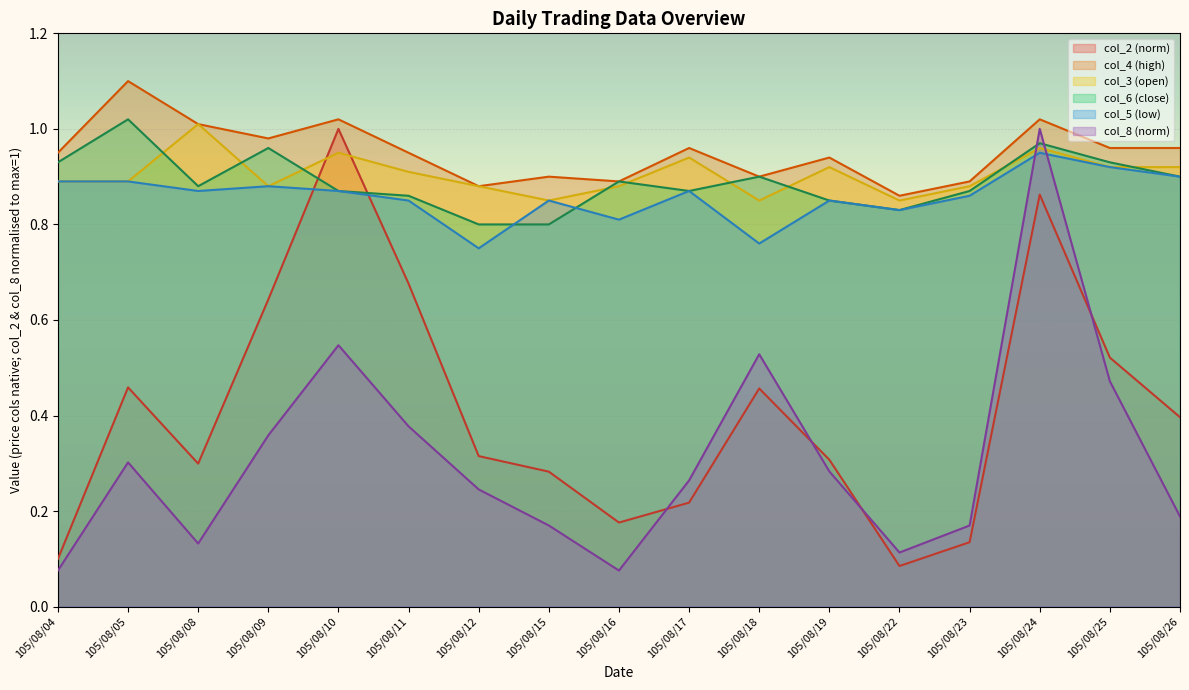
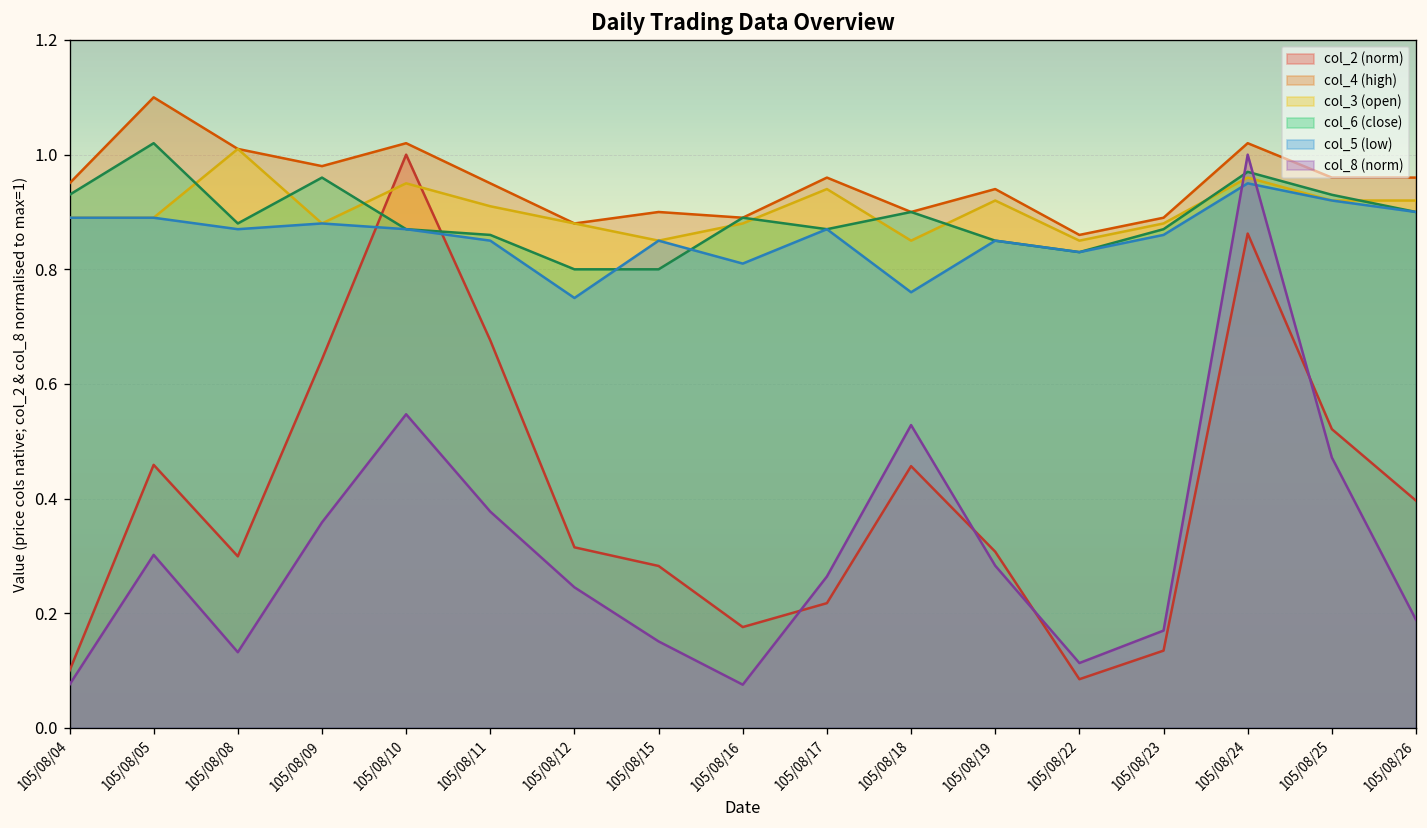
  {
    "col_6 (close)": {
      "105/08/04": 0.93,
      "105/08/05": 1.02,
      "105/08/08": 0.88,
      "105/08/09": 0.96,
      "105/08/11": 0.86,
      "105/08/12": 0.80,
      "105/08/15": 0.80,
      "105/08/23": 0.87,
      "105/08/24": 0.97,
      "105/08/25": 0.93
    },
    "col_5 (low)": {
      "105/08/08": 0.87,
      "105/08/11": 0.85,
      "105/08/12": 0.75,
      "105/08/16": 0.81,
      "105/08/18": 0.76,
      "105/08/23": 0.86,
      "105/08/24": 0.95
    },
    "col_8 (norm)": {
      "105/08/04": 0.08,
      "105/08/05": 0.30,
      "105/08/08": 0.13,
      "105/08/09": 0.36,
      "105/08/10": 0.55,
      "105/08/11": 0.38,
      "105/08/12": 0.25,
-     "105/08/15": 0.17,
+     "105/08/15": 0.15,
      "105/08/16": 0.08,
      "105/08/17": 0.26,
      "105/08/18": 0.53,
      "105/08/19": 0.28,
      "105/08/22": 0.11,
      "105/08/23": 0.17,
      "105/08/24": 1.00,
      "105/08/25": 0.47,
      "105/08/26": 0.19
    }
  }
